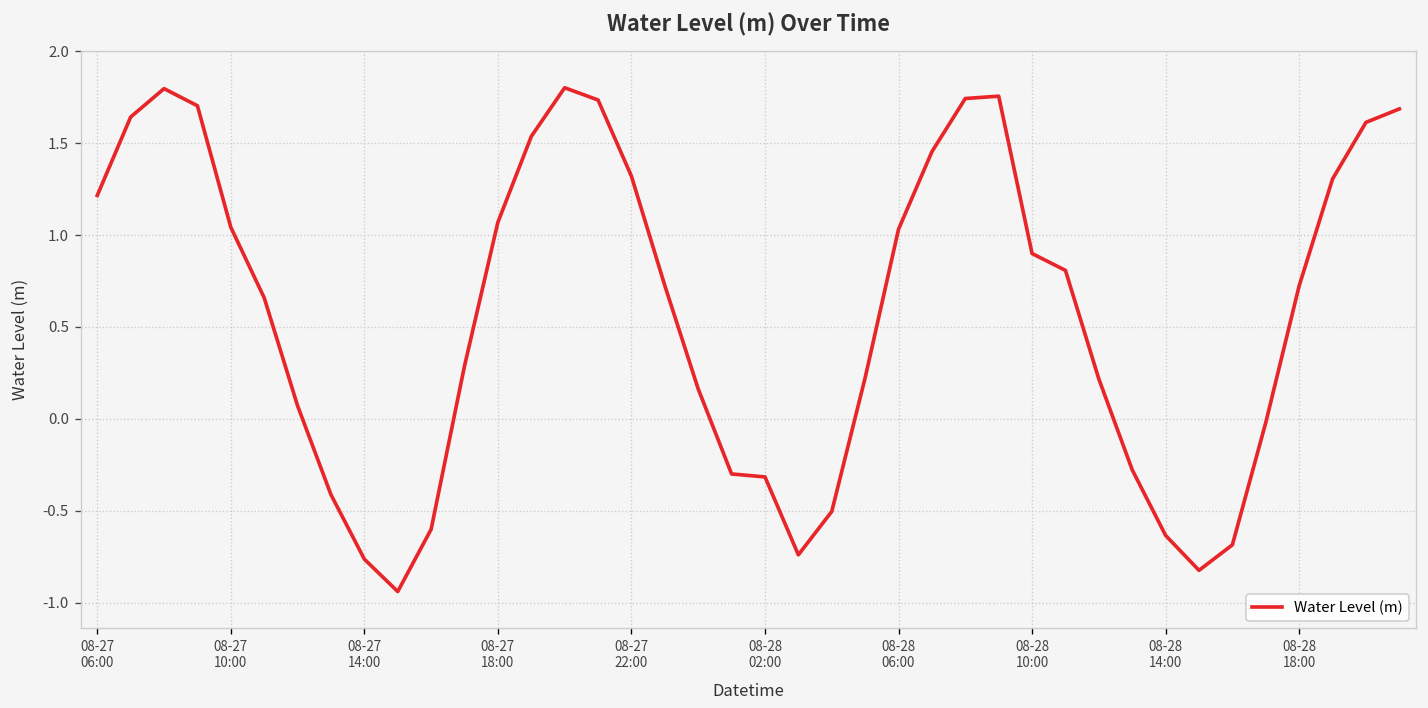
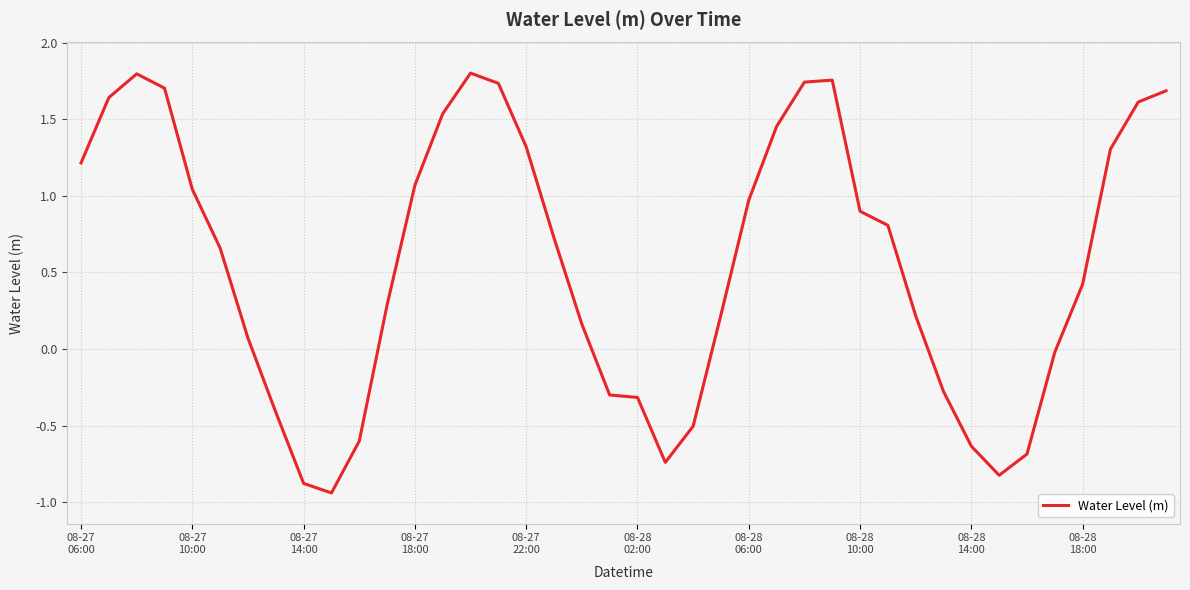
  {
    "08-27 06:00": 1.22,
    "08-27 10:00": 1.04,
-   "08-27 14:00": -0.76,
+   "08-27 14:00": -0.88,
    "08-27 18:00": 1.07,
    "08-27 22:00": 1.32,
    "08-28 02:00": -0.32,
-   "08-28 06:00": 1.03,
+   "08-28 06:00": 0.97,
    "08-28 10:00": 0.90,
    "08-28 14:00": -0.63,
-   "08-28 18:00": 0.72
+   "08-28 18:00": 0.42
  }
